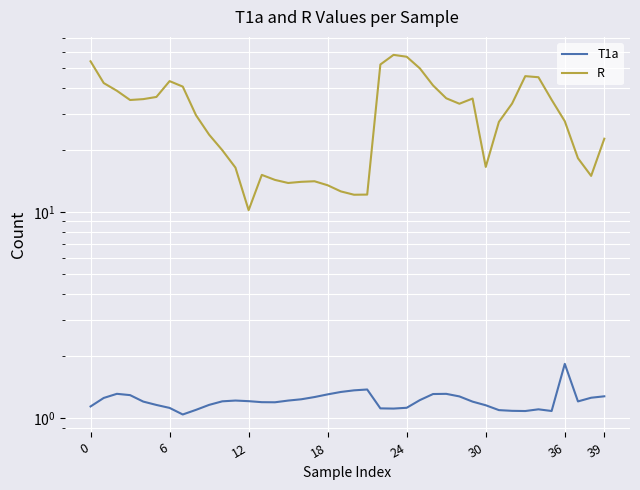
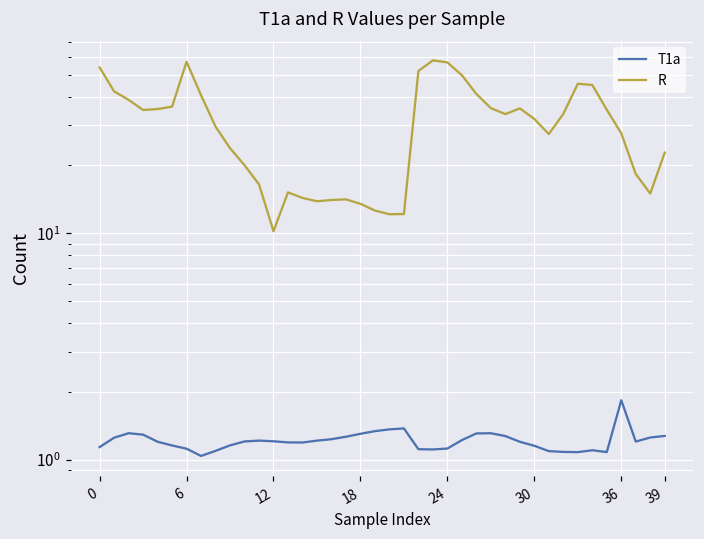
  {
    "T1a": {
      "0": 1.1,
      "6": 1.1,
      "12": 1.2,
      "18": 1.3,
      "24": 1.1,
      "30": 1.2,
      "36": 1.8,
      "39": 1.3
    },
    "R": {
      "0": 54,
-     "6": 43,
+     "6": 57,
      "12": 10,
      "18": 13,
      "24": 57,
-     "30": 17,
+     "30": 32,
      "36": 28,
      "39": 23
    }
  }
